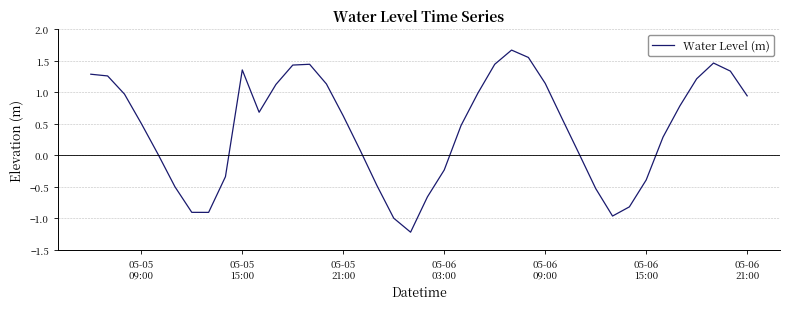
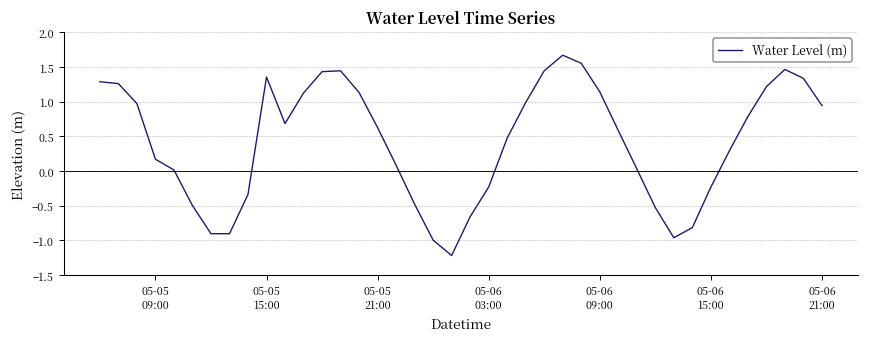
  {
-   "05-05 09:00": 0.5,
+   "05-05 09:00": 0.2,
    "05-05 15:00": 1.4,
    "05-05 21:00": 0.6,
    "05-06 03:00": -0.2,
    "05-06 09:00": 1.1,
-   "05-06 15:00": -0.4,
+   "05-06 15:00": -0.2,
    "05-06 21:00": 0.9
  }
